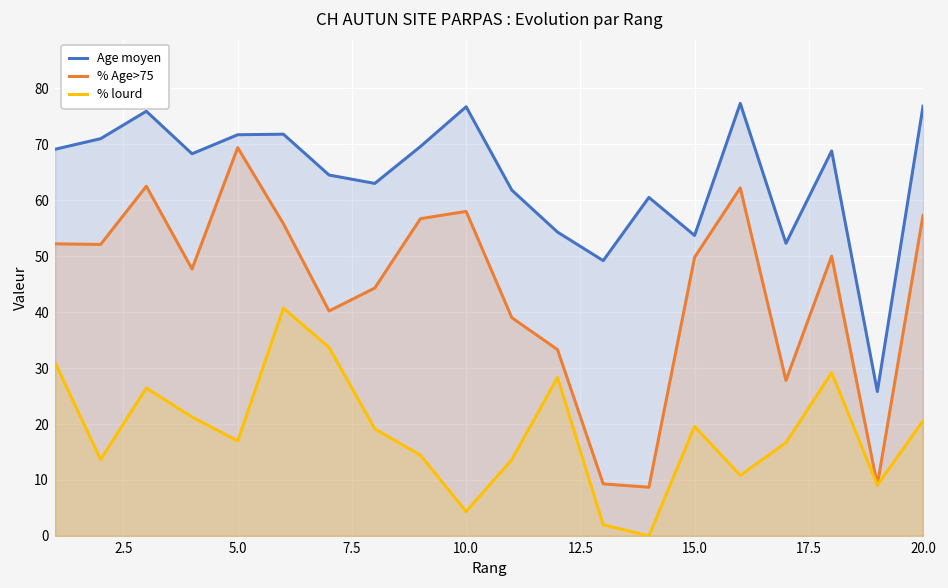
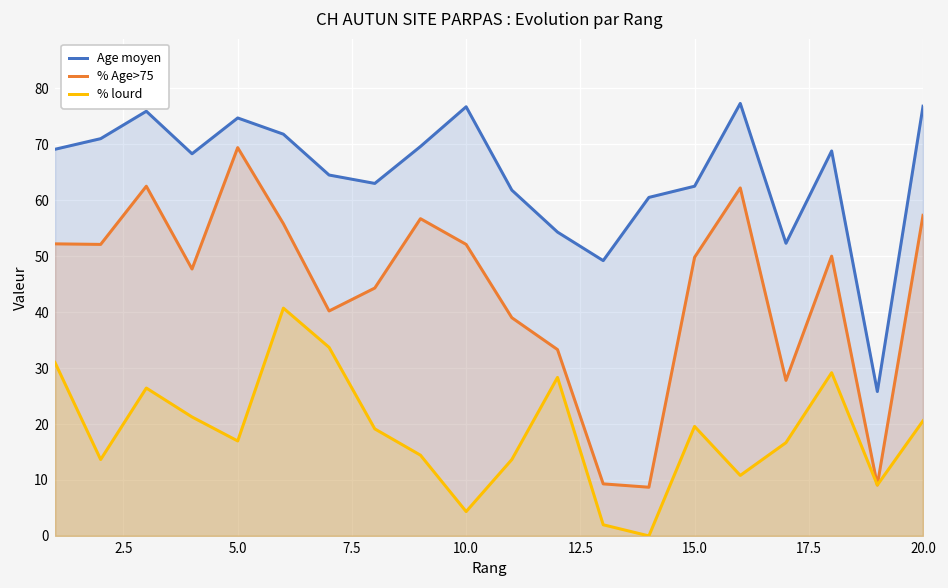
  {
    "Age moyen": {
-     "5.0": 72,
+     "5.0": 75,
      "10.0": 77,
-     "15.0": 54,
+     "15.0": 63,
      "20.0": 77
    },
    "% Age>75": {
      "5.0": 69,
-     "10.0": 58,
+     "10.0": 52,
      "15.0": 50,
      "20.0": 57
    },
    "% lourd": {
      "5.0": 17,
      "10.0": 4,
      "15.0": 20,
      "20.0": 21
    }
  }
